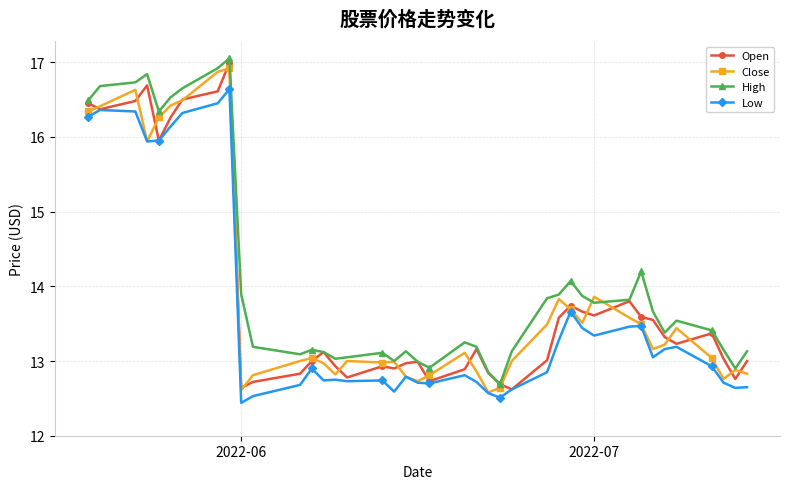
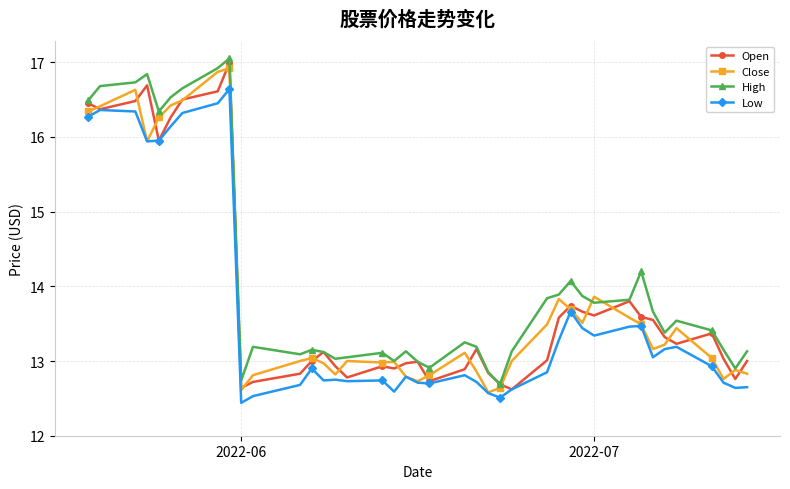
  {
    "Open": {
      "2022-07": 13.6
    },
    "Close": {
      "2022-07": 13.9
    },
    "High": {
-     "2022-06": 13.9,
+     "2022-06": 12.7,
      "2022-07": 13.8
    },
    "Low": {
      "2022-06": 12.4,
      "2022-07": 13.3
    }
  }
